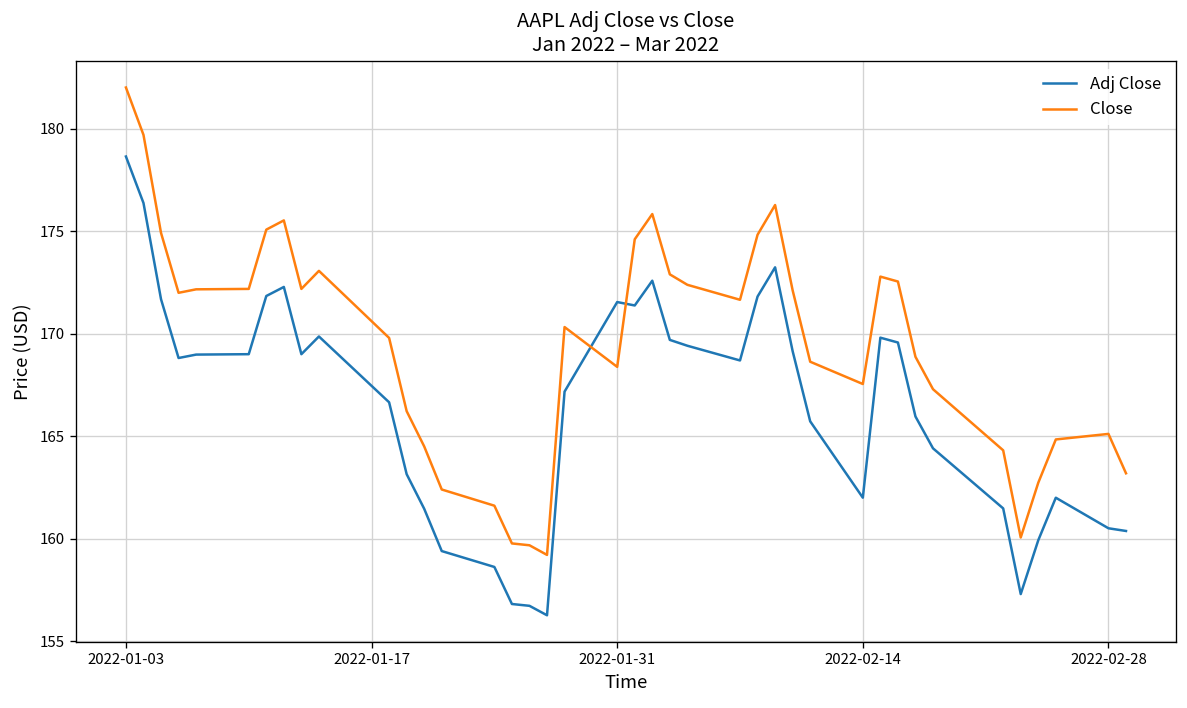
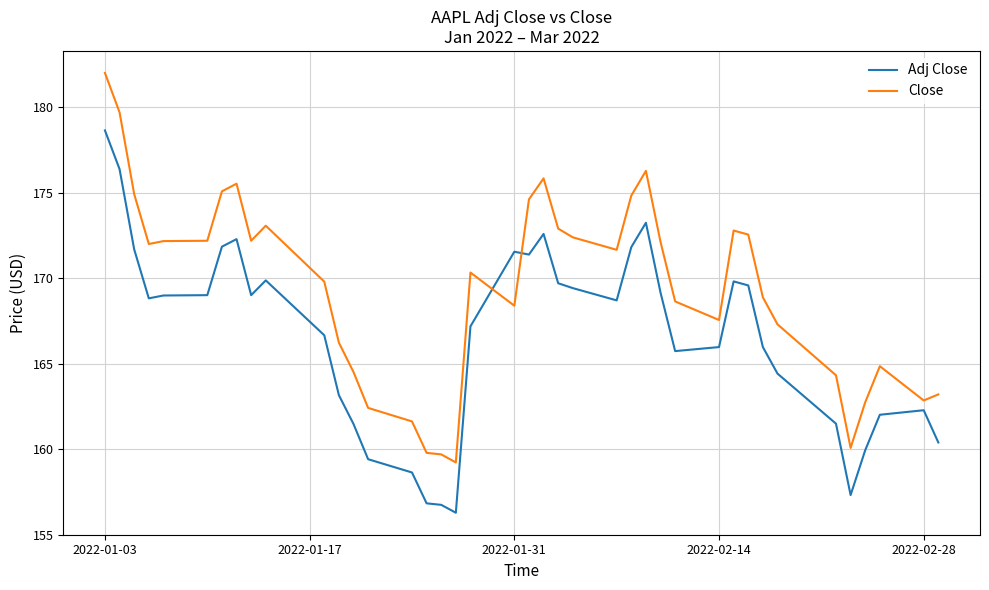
  {
    "Adj Close": {
      "2022-01-03": 178.6,
      "2022-01-31": 171.5,
-     "2022-02-14": 162.0,
-     "2022-02-28": 160.5
+     "2022-02-14": 166.0,
+     "2022-02-28": 162.3
    },
    "Close": {
      "2022-01-03": 182.0,
      "2022-01-31": 168.4,
      "2022-02-14": 167.6,
-     "2022-02-28": 165.1
+     "2022-02-28": 162.8
    }
  }
